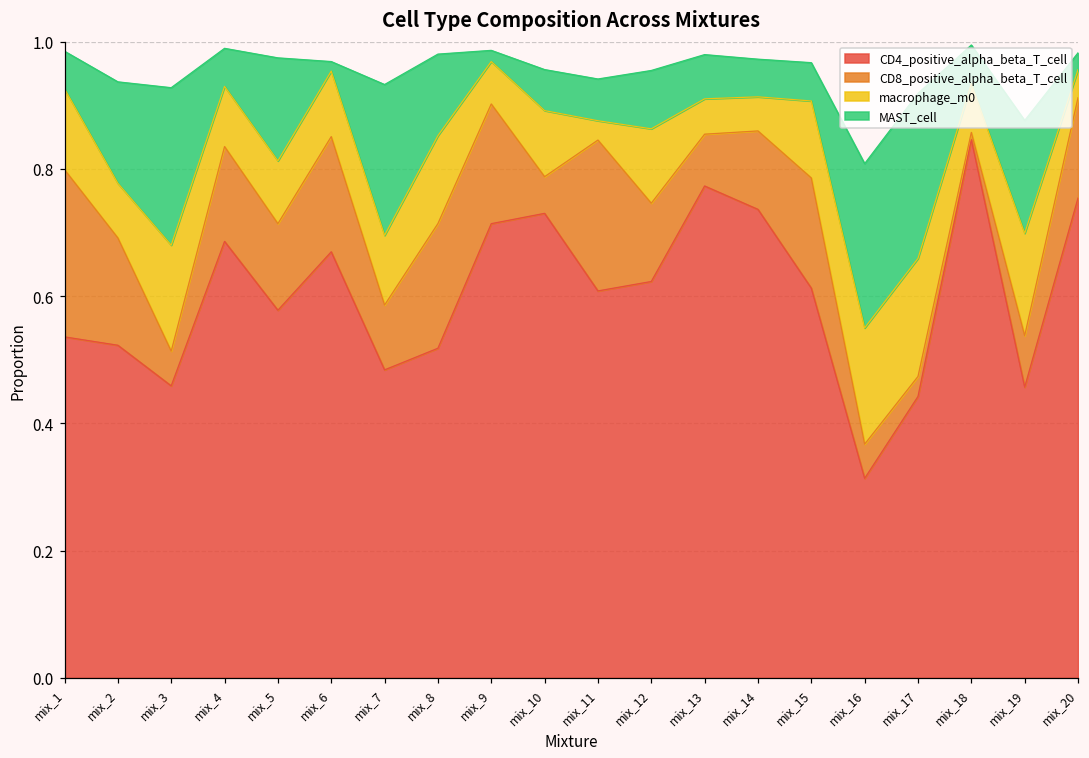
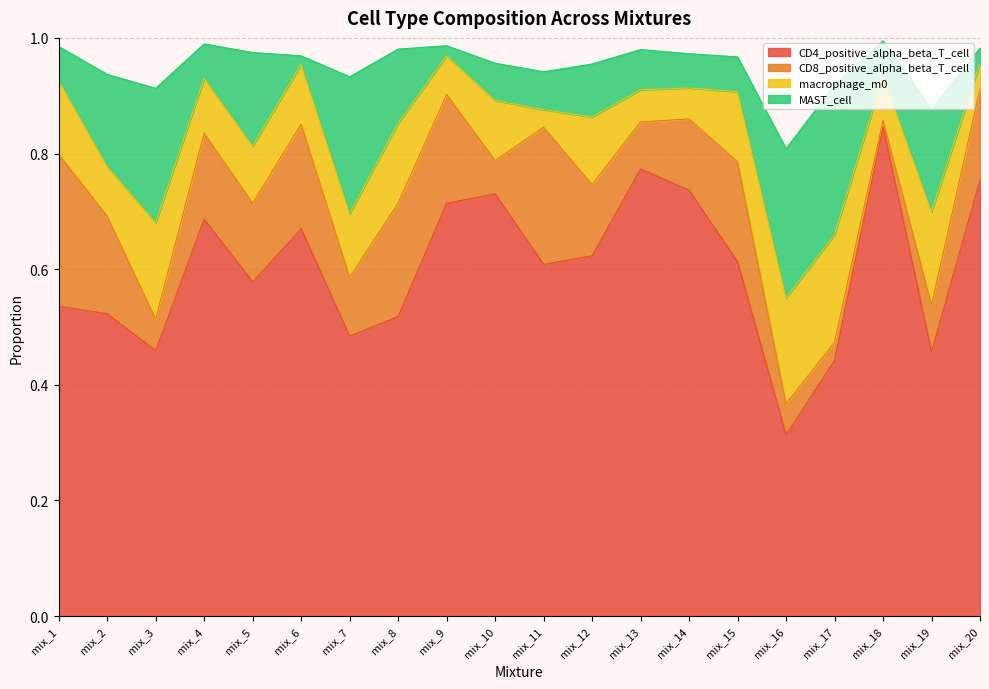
  {
    "macrophage_m0": {
      "mix_1": 0.13,
      "mix_2": 0.09,
      "mix_3": 0.17,
      "mix_4": 0.09,
      "mix_5": 0.10,
      "mix_6": 0.10,
      "mix_7": 0.11,
      "mix_8": 0.14,
      "mix_9": 0.07,
      "mix_10": 0.10,
      "mix_11": 0.03,
      "mix_12": 0.12,
      "mix_13": 0.06,
      "mix_14": 0.05,
      "mix_15": 0.12,
      "mix_16": 0.18,
      "mix_17": 0.19,
      "mix_19": 0.16,
      "mix_20": 0.04
    },
    "MAST_cell": {
      "mix_1": 0.06,
      "mix_2": 0.16,
-     "mix_3": 0.25,
+     "mix_3": 0.23,
      "mix_4": 0.06,
      "mix_5": 0.16,
      "mix_6": 0.01,
      "mix_7": 0.24,
      "mix_8": 0.13,
      "mix_9": 0.02,
      "mix_10": 0.06,
      "mix_11": 0.07,
      "mix_12": 0.09,
      "mix_13": 0.07,
      "mix_14": 0.06,
      "mix_15": 0.06,
      "mix_16": 0.26,
      "mix_18": 0.06,
      "mix_19": 0.18,
      "mix_20": 0.03
    }
  }
